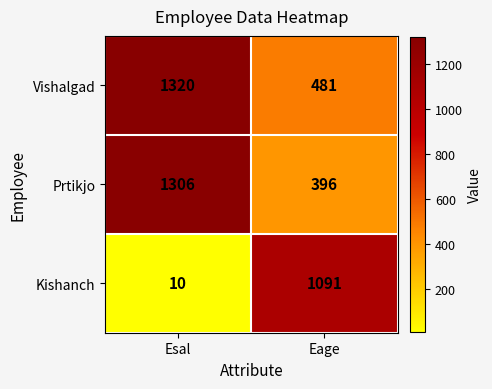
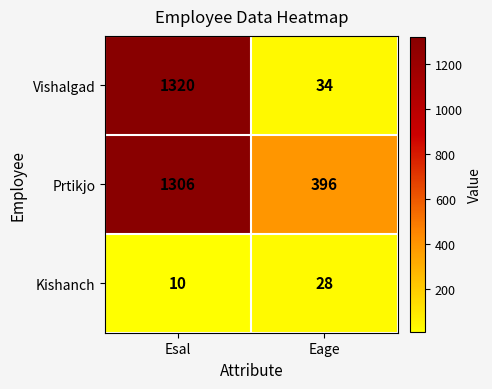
  {
    "Vishalgad": {
      "Esal": 1320,
-     "Eage": 481
+     "Eage": 34
    },
    "Prtikjo": {
      "Esal": 1306,
      "Eage": 396
    },
    "Kishanch": {
      "Esal": 10,
-     "Eage": 1091
+     "Eage": 28
    }
  }
